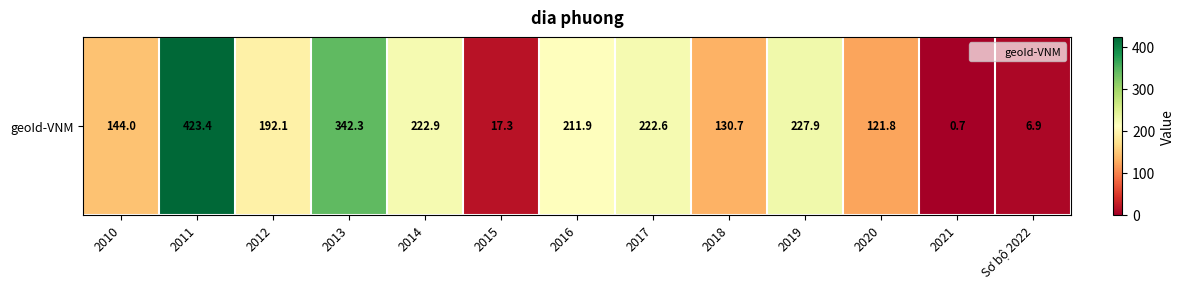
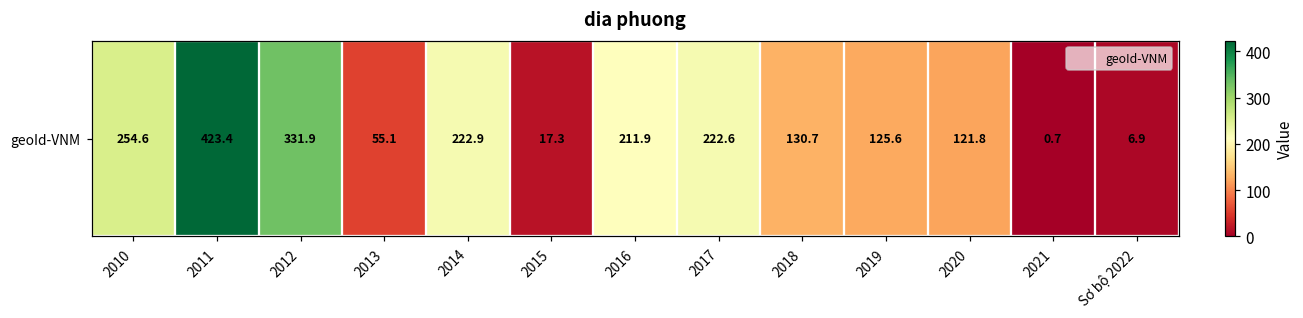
  {
    "geoId-VNM": {
-     "2010": 144.0,
+     "2010": 254.6,
      "2011": 423.4,
-     "2012": 192.1,
-     "2013": 342.3,
+     "2012": 331.9,
+     "2013": 55.1,
      "2014": 222.9,
      "2015": 17.3,
      "2016": 211.9,
      "2017": 222.6,
      "2018": 130.7,
-     "2019": 227.9,
+     "2019": 125.6,
      "2020": 121.8,
      "2021": 0.7,
      "Sơ bộ 2022": 6.9
    }
  }
